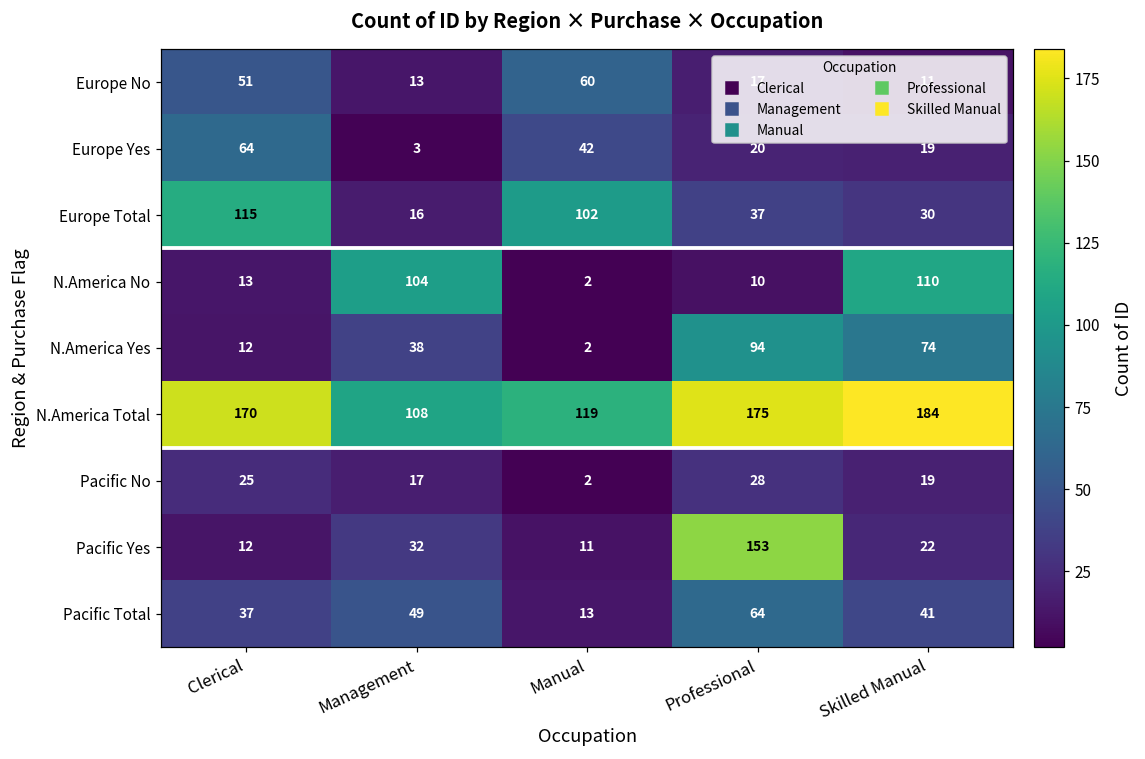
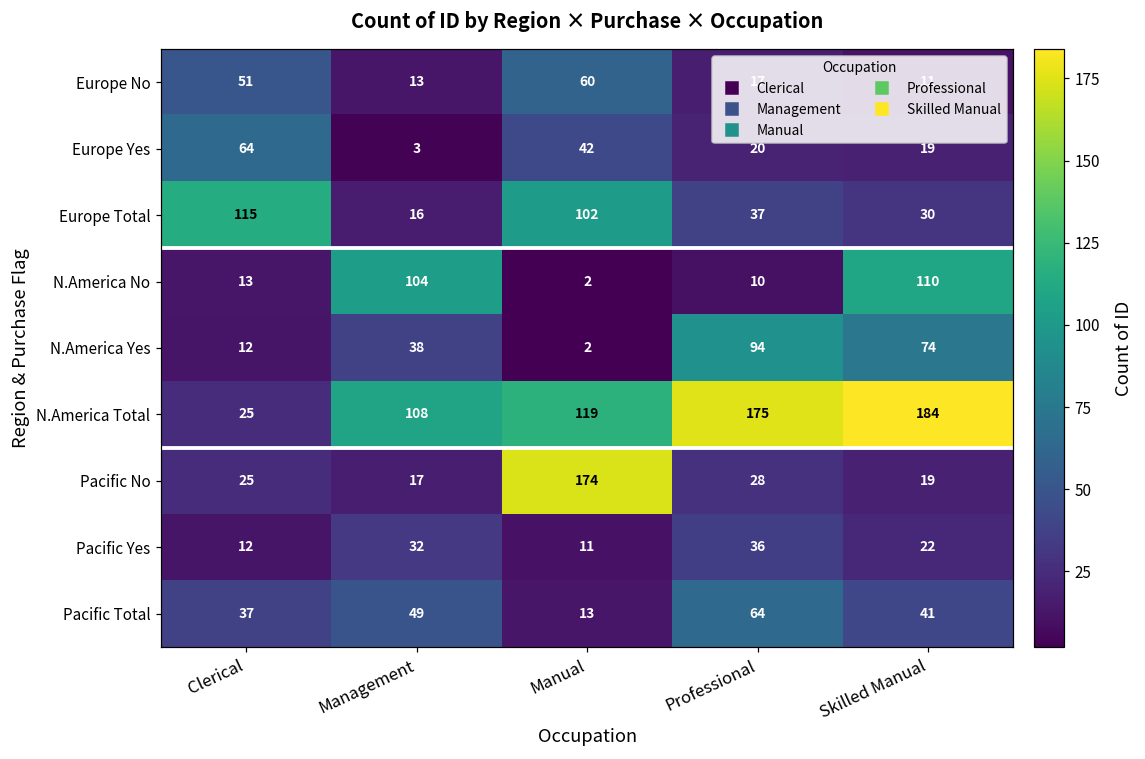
  {
    "Europe No": {
      "Clerical": 51,
      "Management": 13,
      "Manual": 60
    },
    "Europe Yes": {
      "Clerical": 64,
      "Management": 3,
      "Manual": 42
    },
    "Europe Total": {
      "Clerical": 115,
      "Management": 16,
      "Manual": 102,
      "Professional": 37,
      "Skilled Manual": 30
    },
    "N.America No": {
      "Clerical": 13,
      "Management": 104,
      "Manual": 2,
      "Professional": 10,
      "Skilled Manual": 110
    },
    "N.America Yes": {
      "Clerical": 12,
      "Management": 38,
      "Manual": 2,
      "Professional": 94,
      "Skilled Manual": 74
    },
    "N.America Total": {
-     "Clerical": 170,
+     "Clerical": 25,
      "Management": 108,
      "Manual": 119,
      "Professional": 175,
      "Skilled Manual": 184
    },
    "Pacific No": {
      "Clerical": 25,
      "Management": 17,
-     "Manual": 2,
+     "Manual": 174,
      "Professional": 28,
      "Skilled Manual": 19
    },
    "Pacific Yes": {
      "Clerical": 12,
      "Management": 32,
      "Manual": 11,
-     "Professional": 153,
+     "Professional": 36,
      "Skilled Manual": 22
    },
    "Pacific Total": {
      "Clerical": 37,
      "Management": 49,
      "Manual": 13,
      "Professional": 64,
      "Skilled Manual": 41
    }
  }
